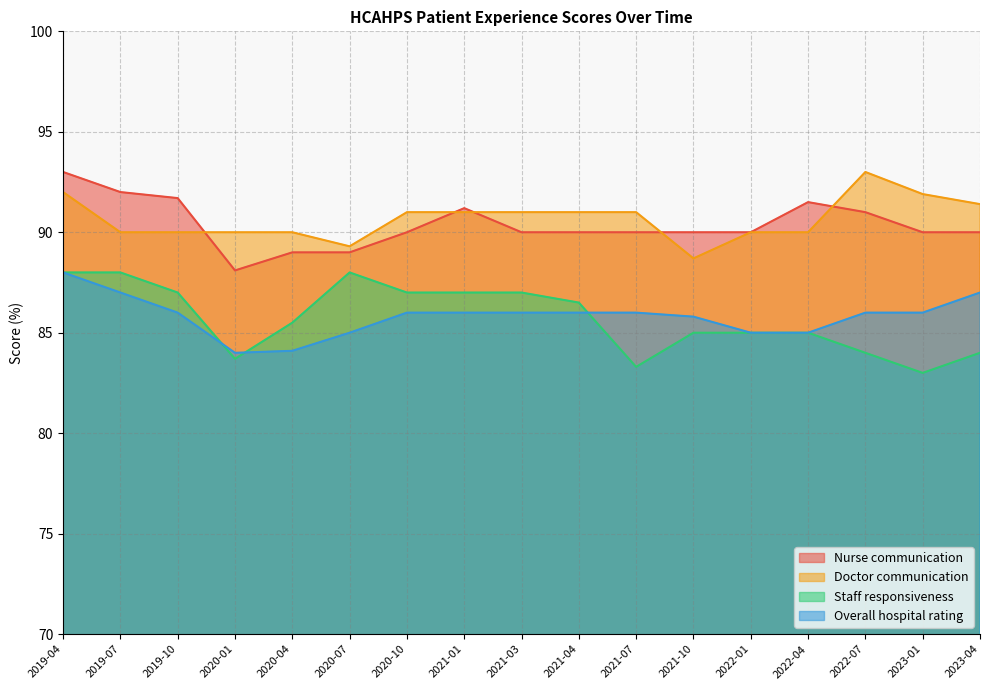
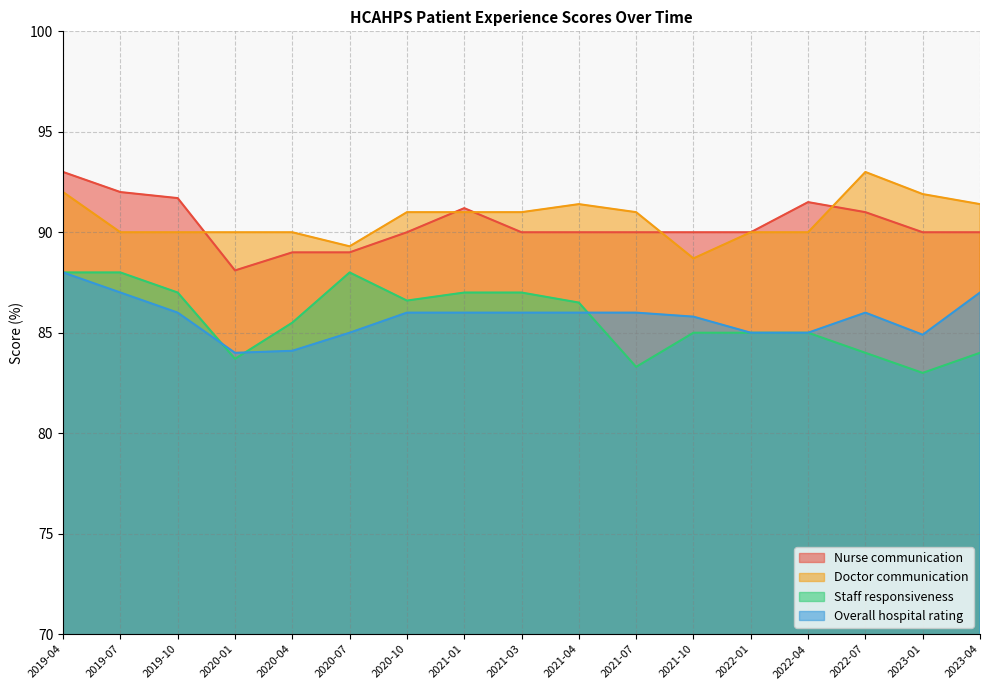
  {
    "Nurse communication": {
      "2019-04": 93.0,
      "2019-07": 92.0,
      "2019-10": 91.7,
      "2020-01": 88.1,
      "2020-04": 89.0,
      "2020-07": 89.0,
      "2020-10": 90.0,
      "2021-01": 91.2,
      "2021-03": 90.0,
      "2021-04": 90.0,
      "2021-07": 90.0,
      "2021-10": 90.0,
      "2022-04": 91.5,
      "2022-07": 91.0,
      "2023-01": 90.0,
      "2023-04": 90.0
    },
    "Doctor communication": {
      "2019-04": 92.0,
      "2019-07": 90.0,
      "2019-10": 90.0,
      "2020-01": 90.0,
      "2020-04": 90.0,
      "2020-07": 89.3,
      "2020-10": 91.0,
      "2021-01": 91.0,
      "2021-03": 91.0,
-     "2021-04": 91.0,
+     "2021-04": 91.4,
      "2021-07": 91.0,
      "2021-10": 88.7,
      "2022-04": 90.0,
      "2022-07": 93.0,
      "2023-01": 91.9,
      "2023-04": 91.4
    },
    "Staff responsiveness": {
      "2019-07": 88.0,
      "2019-10": 87.0,
      "2020-01": 83.7,
      "2020-04": 85.5,
      "2020-07": 88.0,
-     "2020-10": 87.0,
+     "2020-10": 86.6,
      "2021-01": 87.0,
      "2021-03": 87.0,
      "2021-04": 86.5,
      "2021-07": 83.3,
      "2021-10": 85.0,
      "2022-07": 84.0,
      "2023-01": 83.0,
      "2023-04": 84.0
    },
    "Overall hospital rating": {
      "2019-07": 87.0,
      "2019-10": 86.0,
      "2020-01": 84.0,
      "2020-04": 84.1,
      "2020-07": 85.0,
      "2020-10": 86.0,
      "2021-01": 86.0,
      "2021-03": 86.0,
      "2021-04": 86.0,
      "2021-07": 86.0,
      "2021-10": 85.8,
      "2022-07": 86.0,
-     "2023-01": 86.0,
+     "2023-01": 84.9,
      "2023-04": 87.0
    }
  }
